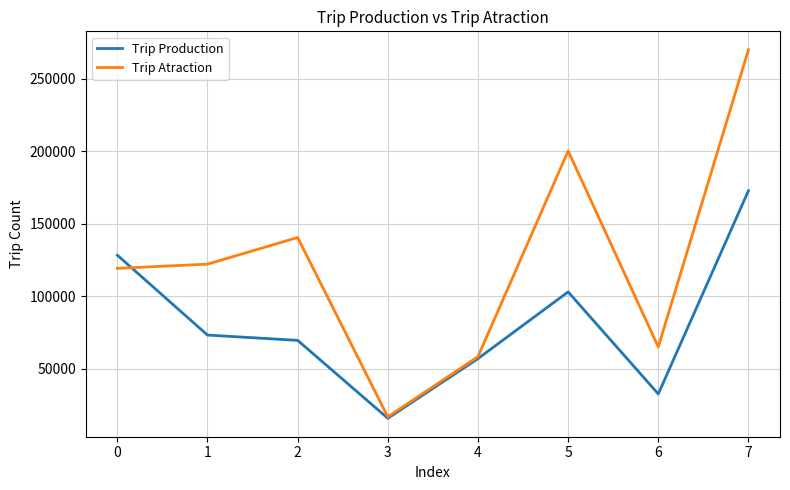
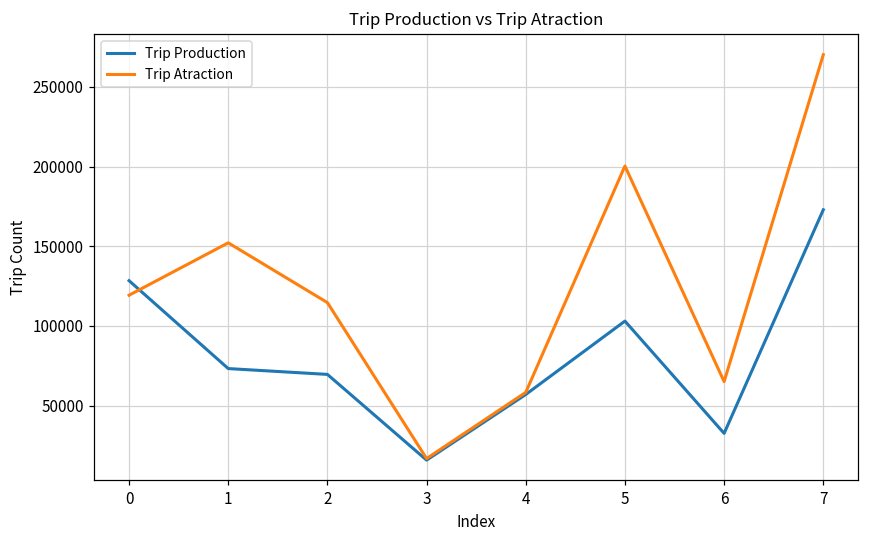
  {
    "Trip Production": {
      "0": 128000,
      "1": 73000,
      "2": 70000,
      "5": 103000,
      "6": 33000,
      "7": 173000
    },
    "Trip Atraction": {
      "0": 119000,
-     "1": 122000,
-     "2": 141000,
+     "1": 152000,
+     "2": 115000,
      "5": 200000,
      "6": 65000,
      "7": 270000
    }
  }
